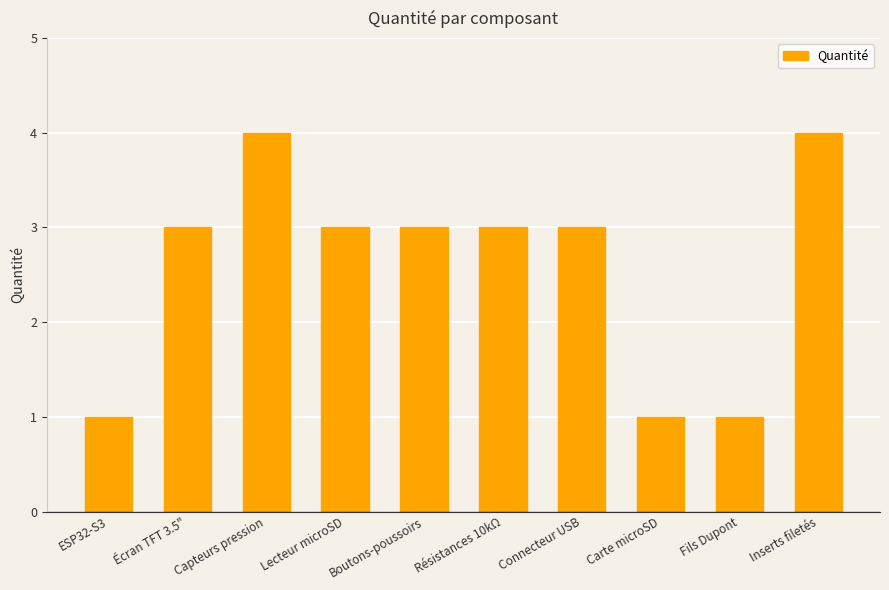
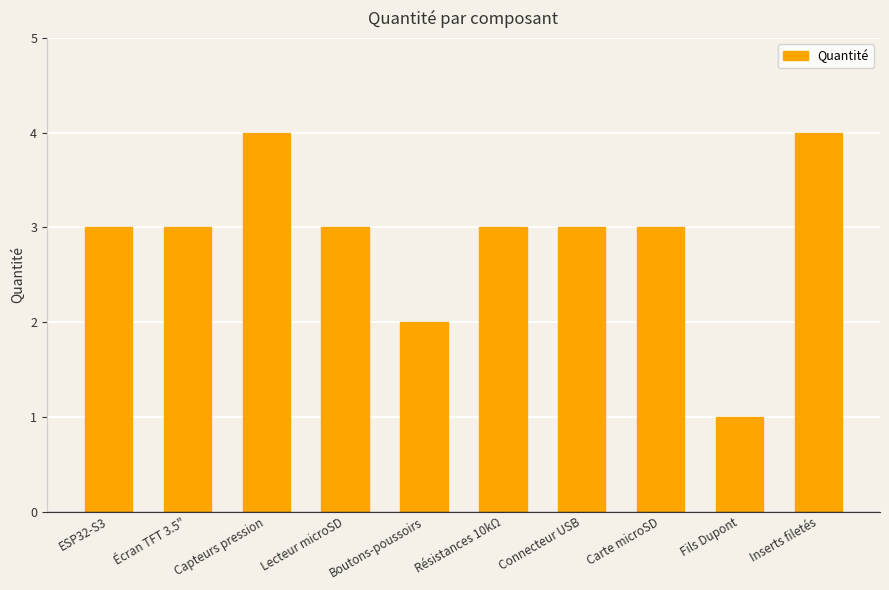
  {
-   "ESP32-S3": 1,
+   "ESP32-S3": 3,
    "Écran TFT 3.5\"": 3,
    "Capteurs pression": 4,
    "Lecteur microSD": 3,
-   "Boutons-poussoirs": 3,
+   "Boutons-poussoirs": 2,
    "Résistances 10kΩ": 3,
    "Connecteur USB": 3,
-   "Carte microSD": 1,
+   "Carte microSD": 3,
    "Fils Dupont": 1,
    "Inserts filetés": 4
  }
